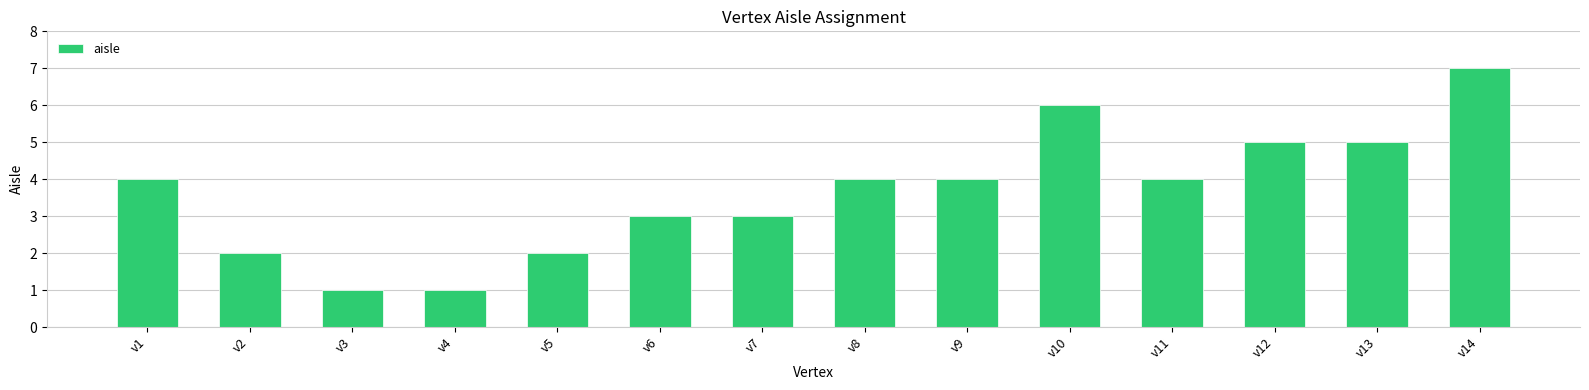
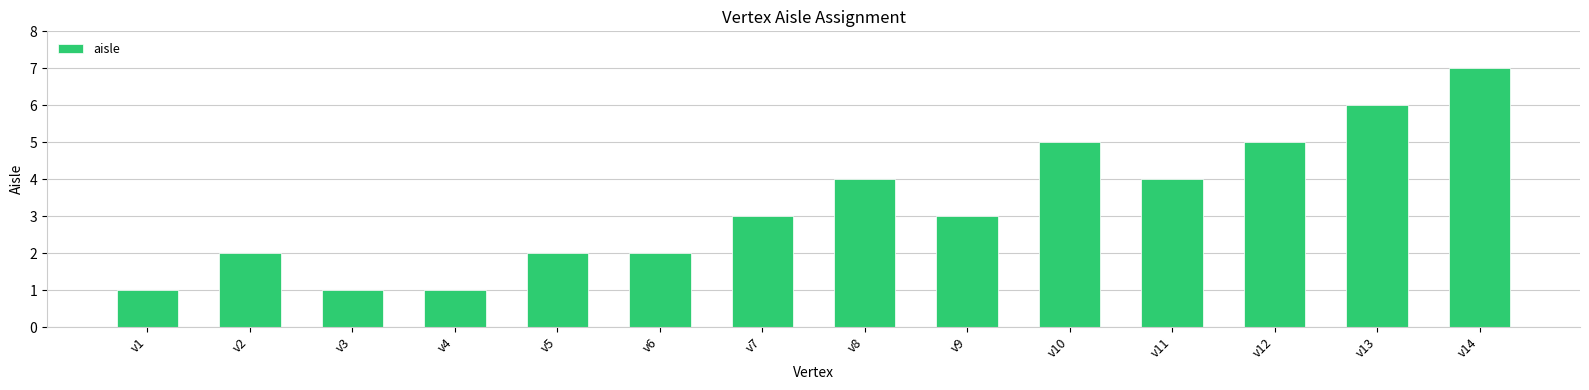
  {
-   "v1": 4,
+   "v1": 1,
    "v2": 2,
    "v3": 1,
    "v4": 1,
    "v5": 2,
-   "v6": 3,
+   "v6": 2,
    "v7": 3,
    "v8": 4,
-   "v9": 4,
-   "v10": 6,
+   "v9": 3,
+   "v10": 5,
    "v11": 4,
    "v12": 5,
-   "v13": 5,
+   "v13": 6,
    "v14": 7
  }
